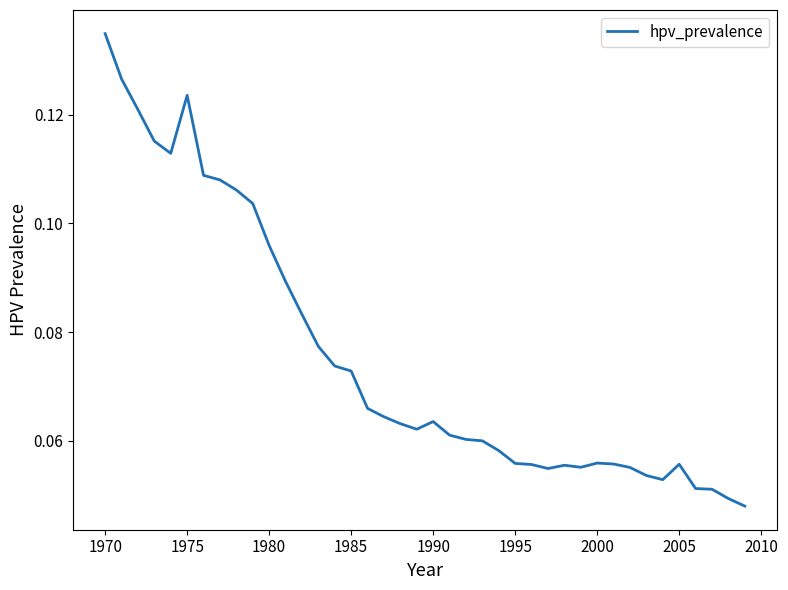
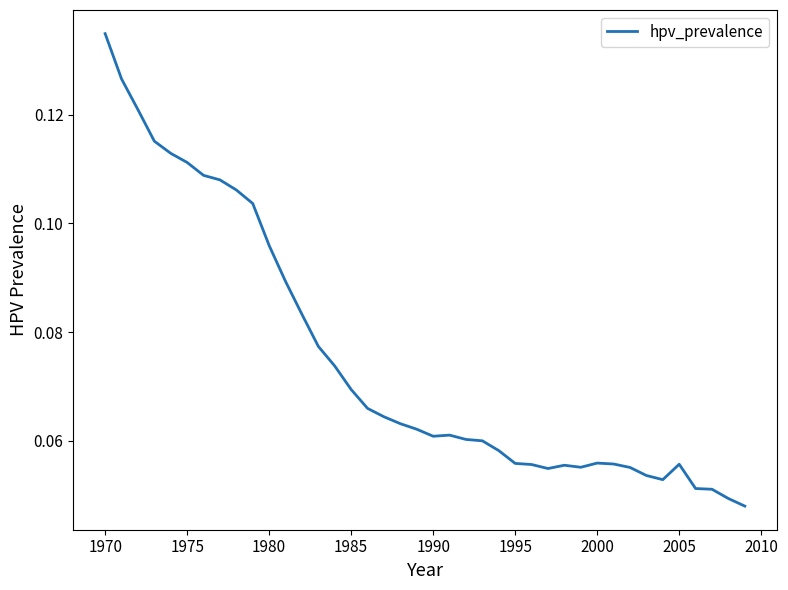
  {
    "1970": 0.135,
-   "1975": 0.124,
+   "1975": 0.111,
    "1980": 0.096,
-   "1985": 0.073,
-   "1990": 0.064,
+   "1985": 0.069,
+   "1990": 0.061,
    "1995": 0.056,
    "2000": 0.056,
    "2005": 0.056
  }
